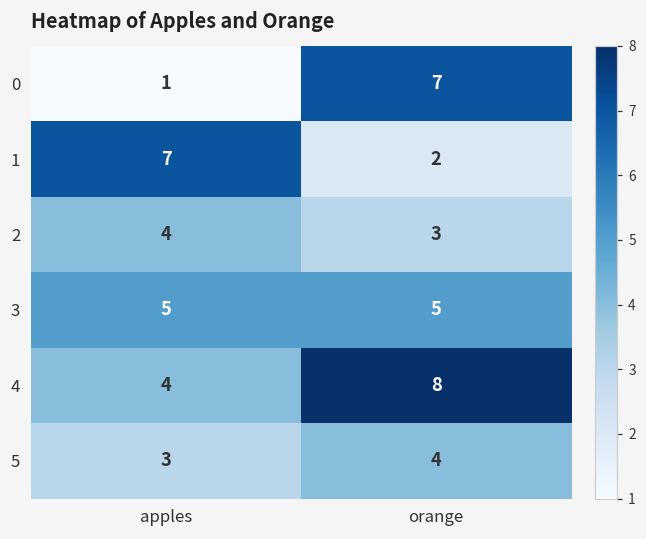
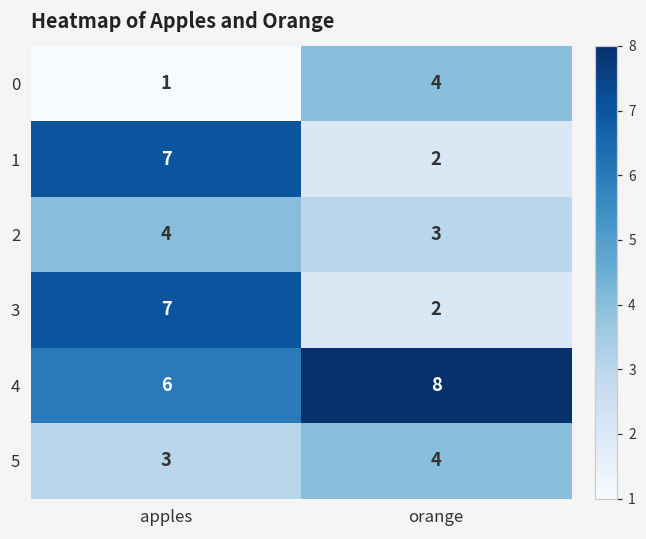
  {
    "0": {
      "apples": 1,
-     "orange": 7
+     "orange": 4
    },
    "1": {
      "apples": 7,
      "orange": 2
    },
    "2": {
      "apples": 4,
      "orange": 3
    },
    "3": {
-     "apples": 5,
-     "orange": 5
+     "apples": 7,
+     "orange": 2
    },
    "4": {
-     "apples": 4,
+     "apples": 6,
      "orange": 8
    },
    "5": {
      "apples": 3,
      "orange": 4
    }
  }
